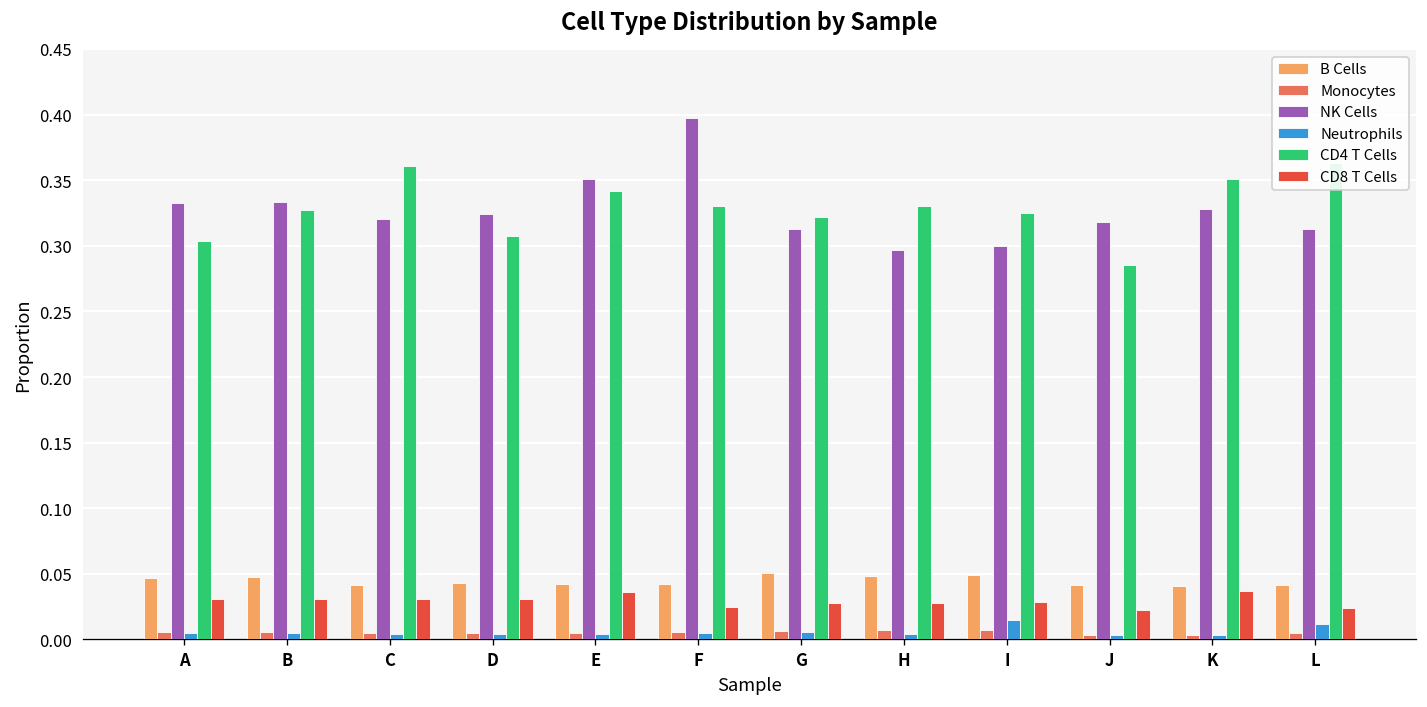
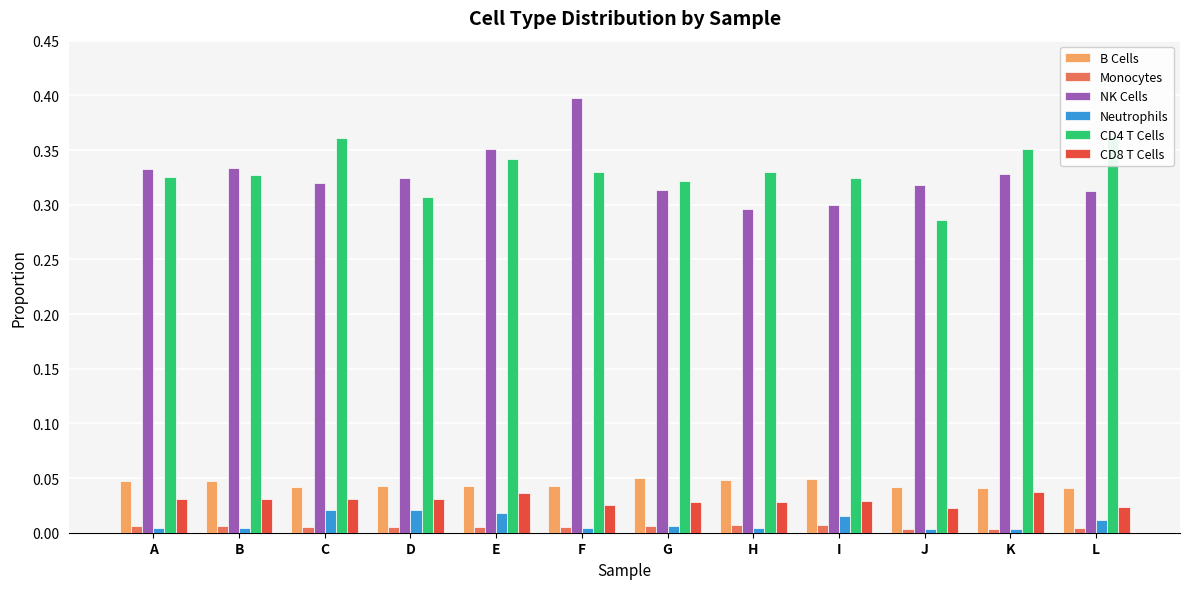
  {
    "NK Cells": {
      "A": 0.332,
      "B": 0.333,
      "C": 0.320,
      "D": 0.324,
      "E": 0.351,
      "F": 0.397,
      "G": 0.313,
      "H": 0.296,
      "I": 0.300,
      "J": 0.318,
      "K": 0.328,
      "L": 0.313
    },
    "Neutrophils": {
      "A": 0.005,
      "B": 0.005,
-     "C": 0.004,
-     "D": 0.004,
-     "E": 0.004,
+     "C": 0.021,
+     "D": 0.021,
+     "E": 0.018,
      "F": 0.005,
      "G": 0.006,
      "H": 0.004,
      "I": 0.015,
      "J": 0.003,
      "K": 0.003,
      "L": 0.012
    },
    "CD4 T Cells": {
-     "A": 0.304,
+     "A": 0.325,
      "B": 0.327,
      "C": 0.361,
      "D": 0.307,
      "E": 0.342,
      "F": 0.330,
      "G": 0.322,
      "H": 0.330,
      "I": 0.325,
      "J": 0.286,
      "K": 0.351
    }
  }
